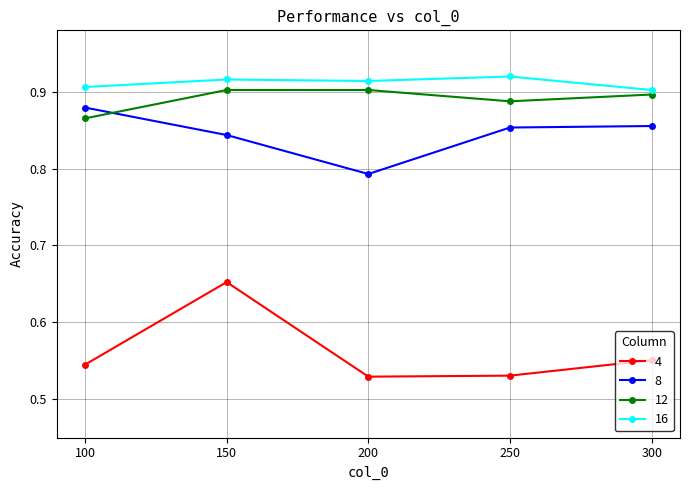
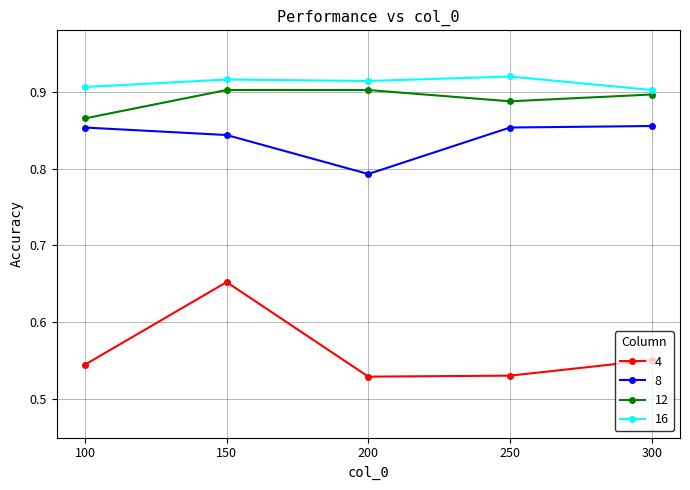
  {
    "4": {
      "100": 0.54,
      "150": 0.65,
      "200": 0.53,
      "250": 0.53
    },
    "8": {
-     "100": 0.88,
+     "100": 0.85,
      "150": 0.84,
      "200": 0.79,
      "250": 0.85,
      "300": 0.86
    },
    "12": {
      "100": 0.87,
      "150": 0.90,
      "200": 0.90,
      "250": 0.89,
      "300": 0.90
    },
    "16": {
      "100": 0.91,
      "150": 0.92,
      "200": 0.91,
      "250": 0.92,
      "300": 0.90
    }
  }
